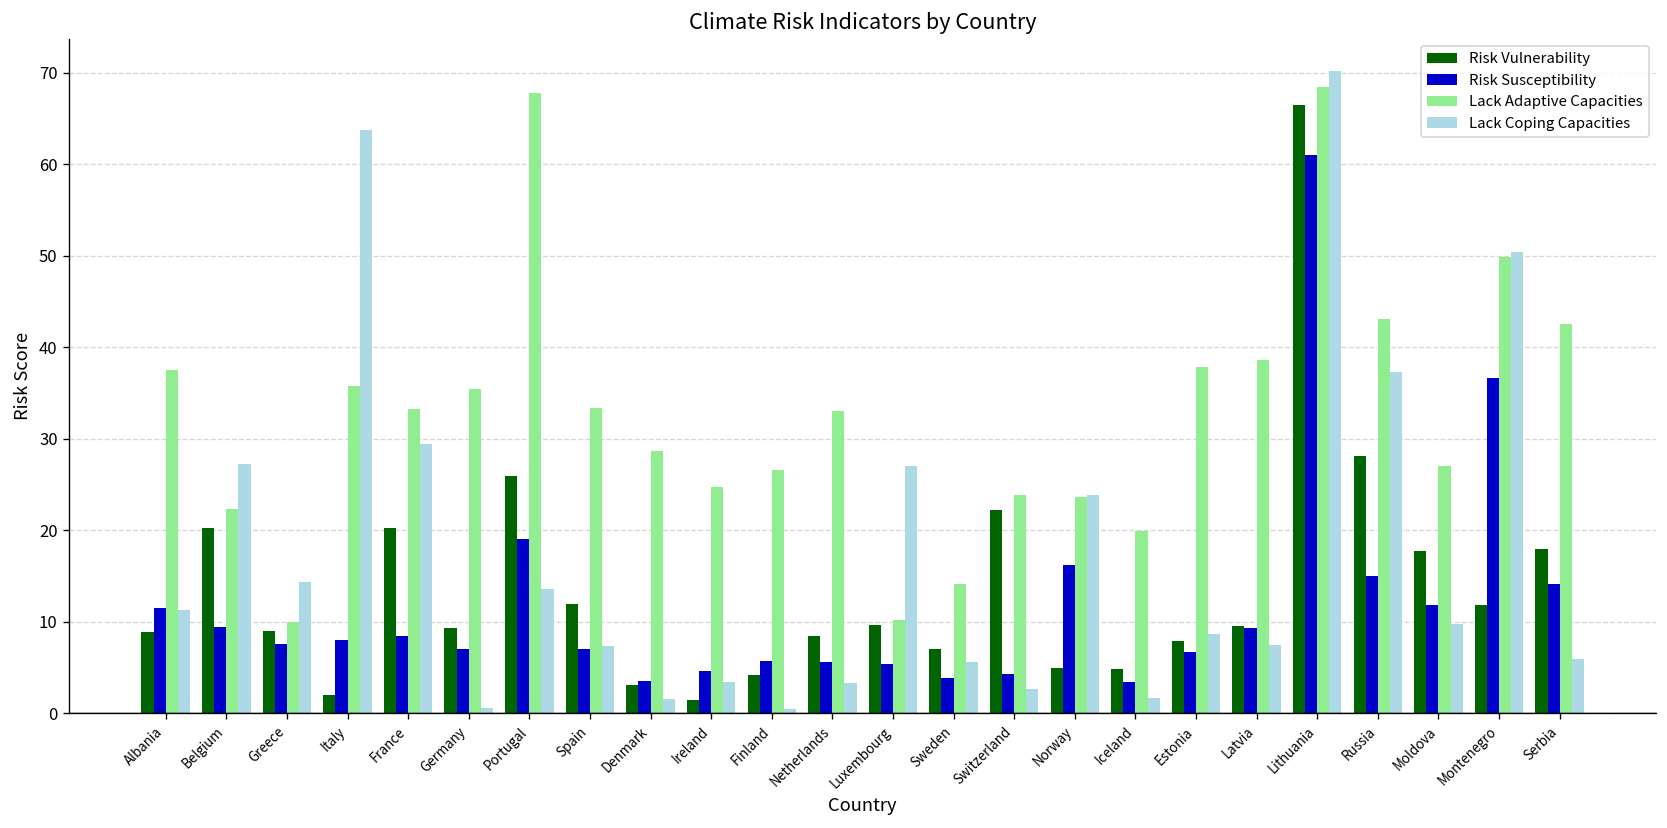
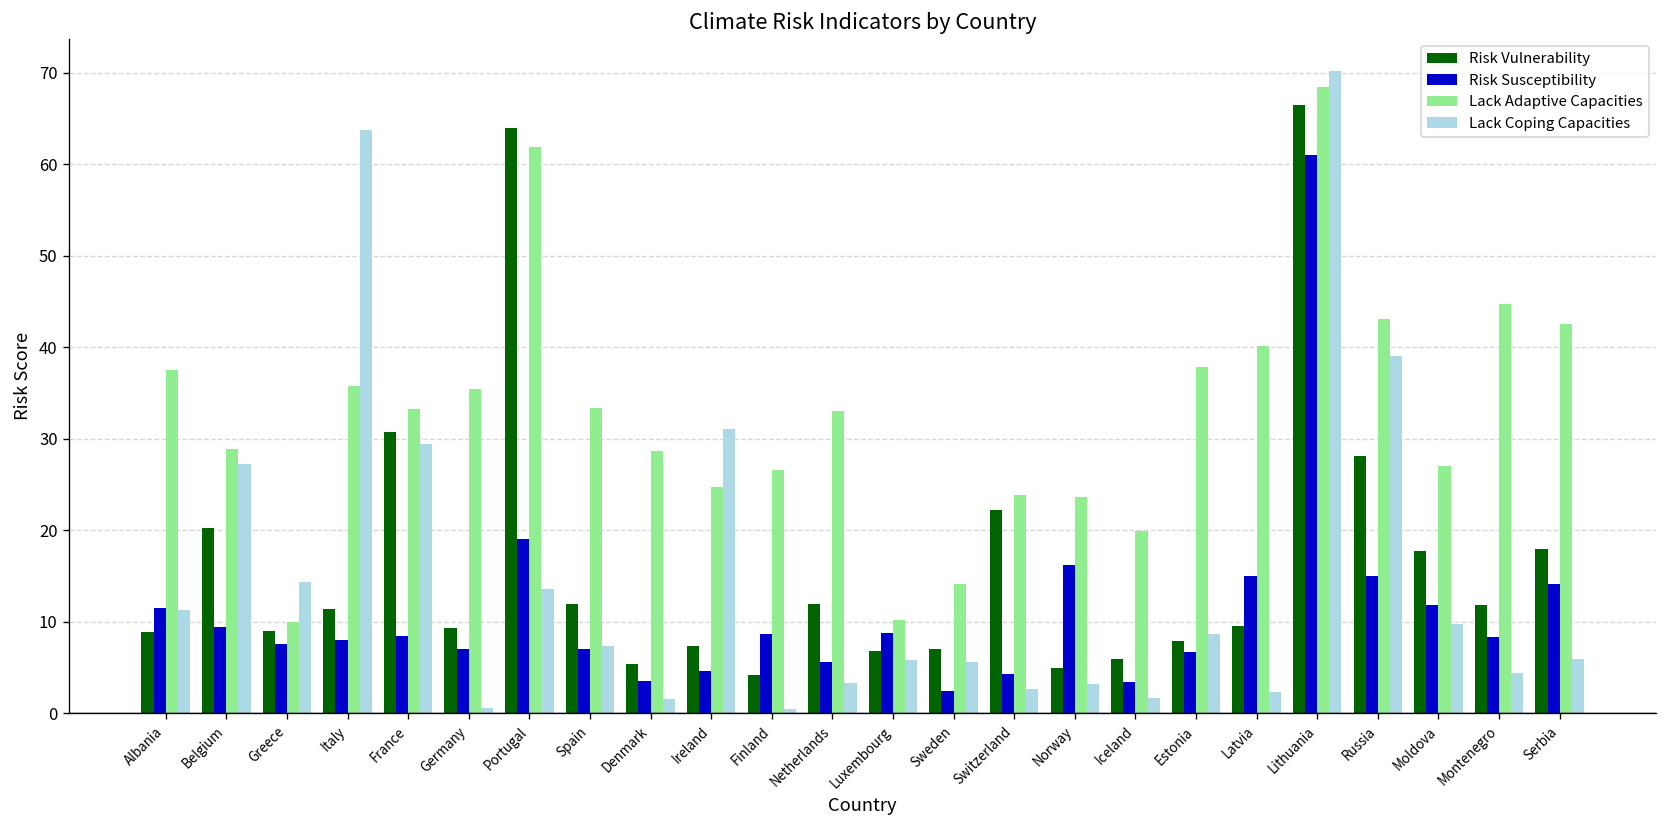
  {
    "Risk Vulnerability": {
      "Albania": 9,
      "Belgium": 20,
      "Greece": 9,
-     "Italy": 2,
-     "France": 20,
+     "Italy": 11,
+     "France": 31,
      "Germany": 9,
-     "Portugal": 26,
+     "Portugal": 64,
      "Spain": 12,
-     "Denmark": 3,
-     "Ireland": 1,
+     "Denmark": 5,
+     "Ireland": 7,
      "Finland": 4,
-     "Netherlands": 8,
-     "Luxembourg": 10,
+     "Netherlands": 12,
+     "Luxembourg": 7,
      "Sweden": 7,
      "Switzerland": 22,
      "Norway": 5,
-     "Iceland": 5,
+     "Iceland": 6,
      "Estonia": 8,
      "Latvia": 9,
      "Lithuania": 66,
      "Russia": 28,
      "Moldova": 18,
      "Montenegro": 12,
      "Serbia": 18
    },
    "Risk Susceptibility": {
      "Albania": 12,
      "Belgium": 9,
      "Greece": 8,
      "Italy": 8,
      "France": 8,
      "Germany": 7,
      "Portugal": 19,
      "Spain": 7,
      "Denmark": 3,
      "Ireland": 5,
-     "Finland": 6,
+     "Finland": 9,
      "Netherlands": 6,
-     "Luxembourg": 5,
-     "Sweden": 4,
+     "Luxembourg": 9,
+     "Sweden": 2,
      "Switzerland": 4,
      "Norway": 16,
      "Iceland": 3,
      "Estonia": 7,
-     "Latvia": 9,
+     "Latvia": 15,
      "Lithuania": 61,
      "Russia": 15,
      "Moldova": 12,
-     "Montenegro": 37,
+     "Montenegro": 8,
      "Serbia": 14
    },
    "Lack Adaptive Capacities": {
      "Albania": 38,
-     "Belgium": 22,
+     "Belgium": 29,
      "Greece": 10,
      "Italy": 36,
      "France": 33,
      "Germany": 35,
-     "Portugal": 68,
+     "Portugal": 62,
      "Spain": 33,
      "Denmark": 29,
      "Ireland": 25,
      "Finland": 27,
      "Netherlands": 33,
      "Luxembourg": 10,
      "Sweden": 14,
      "Switzerland": 24,
      "Norway": 24,
      "Iceland": 20,
      "Estonia": 38,
-     "Latvia": 39,
+     "Latvia": 40,
      "Lithuania": 68,
      "Russia": 43,
      "Moldova": 27,
-     "Montenegro": 50,
+     "Montenegro": 45,
      "Serbia": 42
    },
    "Lack Coping Capacities": {
      "Albania": 11,
      "Belgium": 27,
      "Greece": 14,
      "Italy": 64,
      "France": 29,
      "Germany": 1,
      "Portugal": 14,
      "Spain": 7,
      "Denmark": 2,
-     "Ireland": 3,
+     "Ireland": 31,
      "Finland": 0,
      "Netherlands": 3,
-     "Luxembourg": 27,
+     "Luxembourg": 6,
      "Sweden": 6,
      "Switzerland": 3,
-     "Norway": 24,
+     "Norway": 3,
      "Iceland": 2,
      "Estonia": 9,
-     "Latvia": 7,
+     "Latvia": 2,
      "Lithuania": 70,
-     "Russia": 37,
+     "Russia": 39,
      "Moldova": 10,
-     "Montenegro": 50,
+     "Montenegro": 4,
      "Serbia": 6
    }
  }
